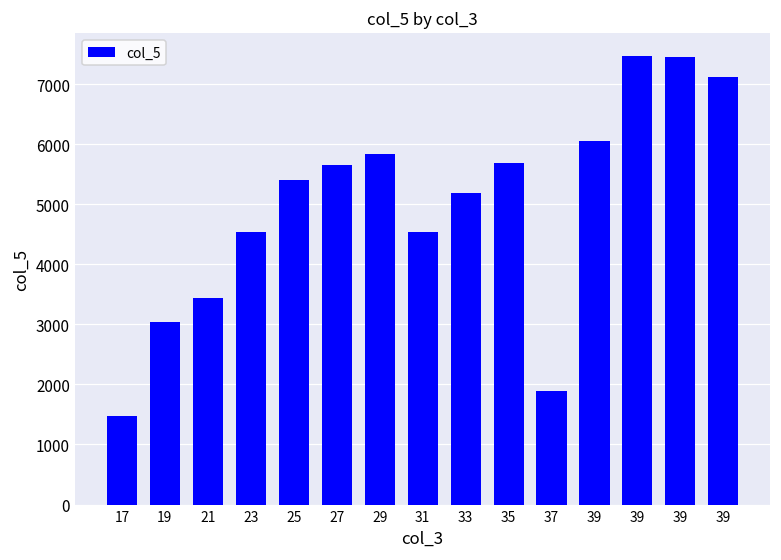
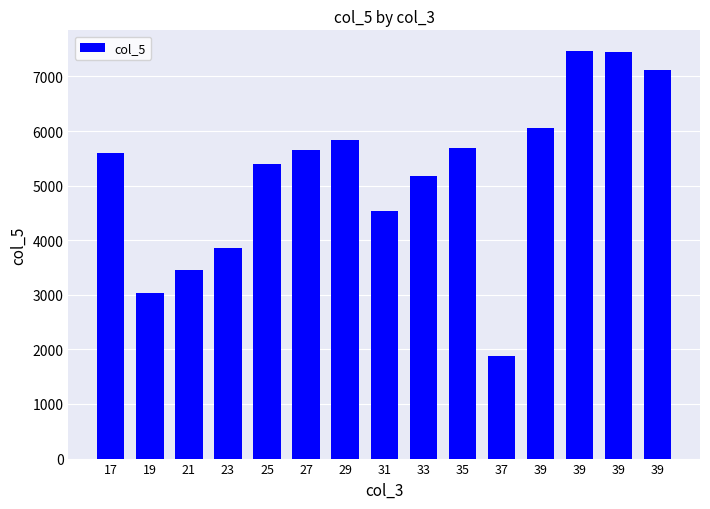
  {
-   "17": 1500,
+   "17": 5600,
    "19": 3000,
    "21": 3400,
-   "23": 4500,
+   "23": 3900,
    "25": 5400,
    "27": 5700,
    "29": 5800,
    "31": 4500,
    "33": 5200,
    "35": 5700,
    "37": 1900
  }
